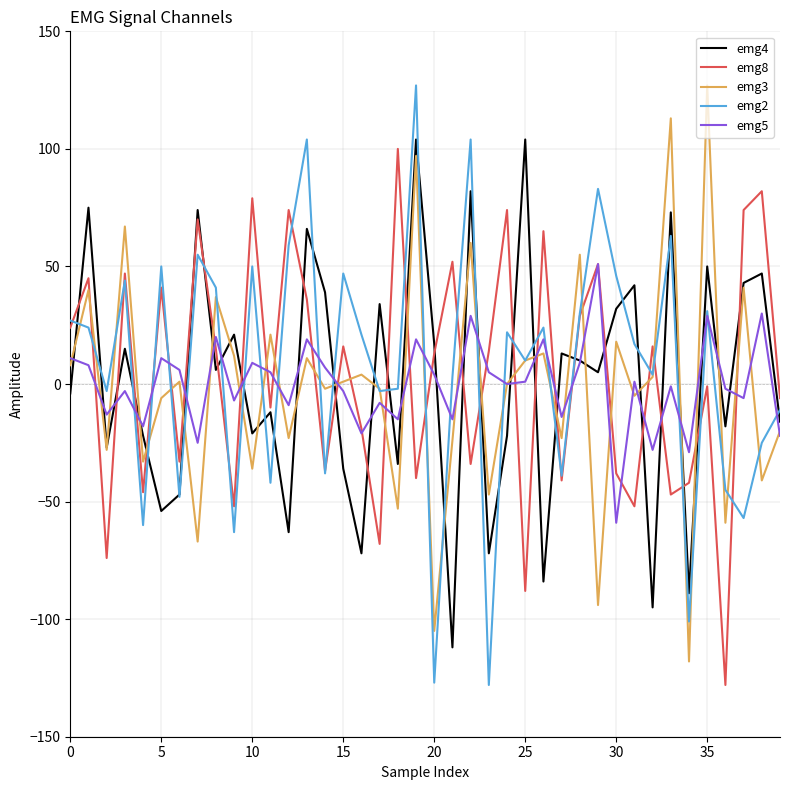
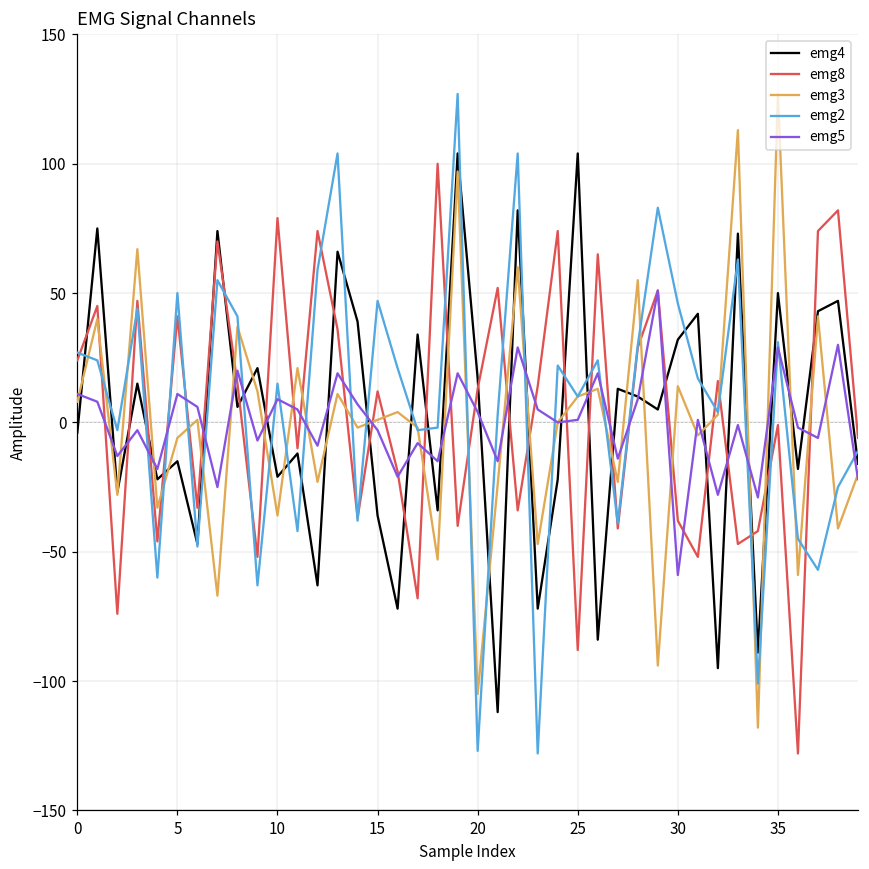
  {
    "emg4": {
      "0": -4,
-     "5": -54,
+     "5": -15,
      "10": -21,
      "15": -36,
      "20": 17,
      "25": 104,
      "30": 32,
      "35": 50
    },
    "emg8": {
      "0": 24,
      "5": 41,
      "10": 79,
-     "15": 16,
+     "15": 12,
      "20": 13,
      "25": -88,
      "30": -38,
      "35": -1
    },
    "emg3": {
      "0": 8,
      "5": -6,
      "10": -36,
      "15": 1,
      "20": -105,
-     "30": 18
+     "30": 14
    },
    "emg2": {
      "0": 27,
      "5": 50,
-     "10": 50,
+     "10": 15,
      "15": 47,
      "20": -127,
      "30": 46,
      "35": 31
    },
    "emg5": {
      "0": 11,
      "5": 11,
      "10": 9,
      "15": -3,
      "20": 4,
      "25": 1,
      "30": -59,
      "35": 29
    }
  }
